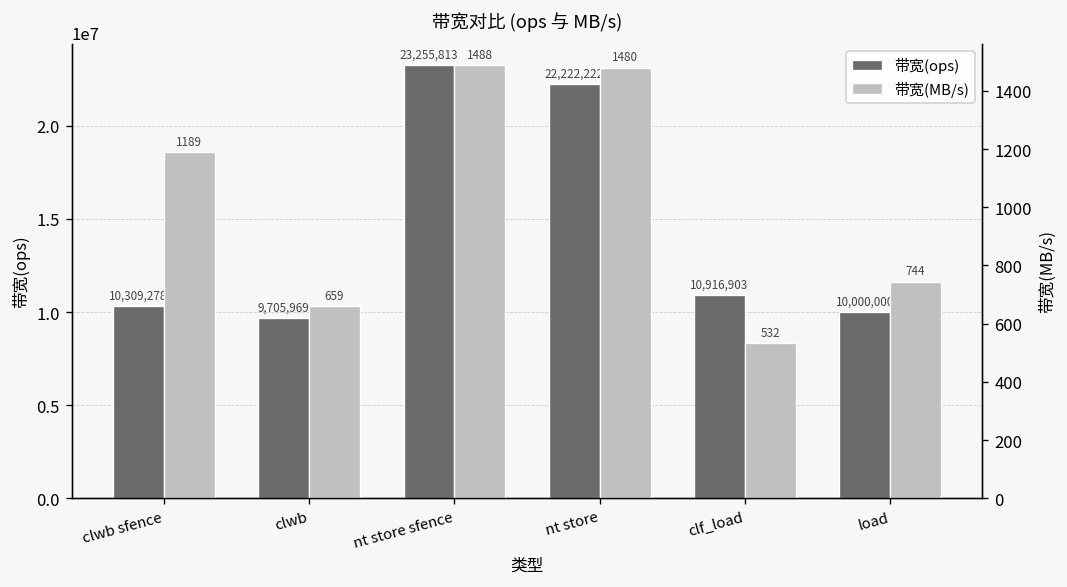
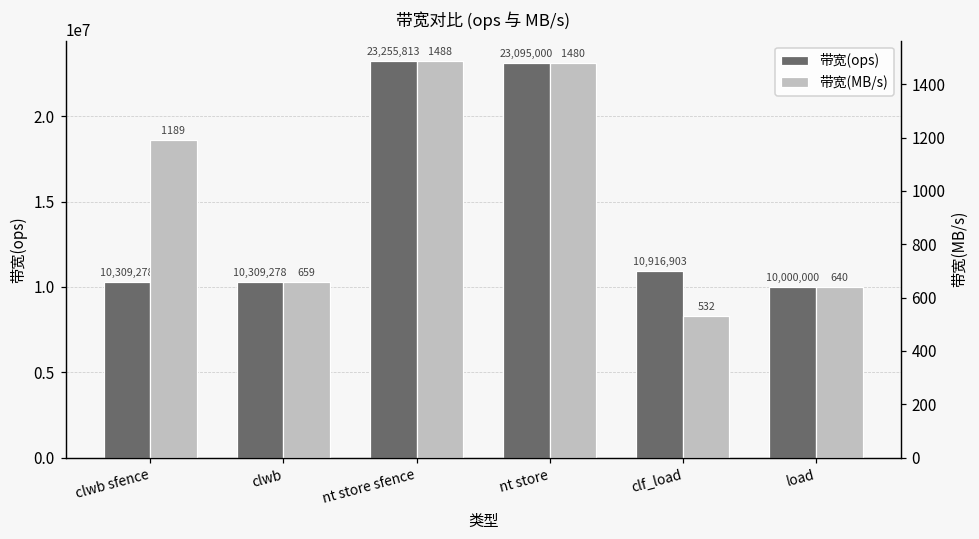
  {
    "带宽(ops)": {
      "clwb sfence": "10,309,278",
-     "clwb": "9,705,969",
+     "clwb": "10,309,278",
      "nt store sfence": "23,255,813",
-     "nt store": "22,222,222",
+     "nt store": "23,095,000",
      "clf_load": "10,916,903",
      "load": "10,000,000"
    },
    "带宽(MB/s)": {
      "clwb sfence": "1189",
      "clwb": "659",
      "nt store sfence": "1488",
      "nt store": "1480",
      "clf_load": "532",
-     "load": "744"
+     "load": "640"
    }
  }
